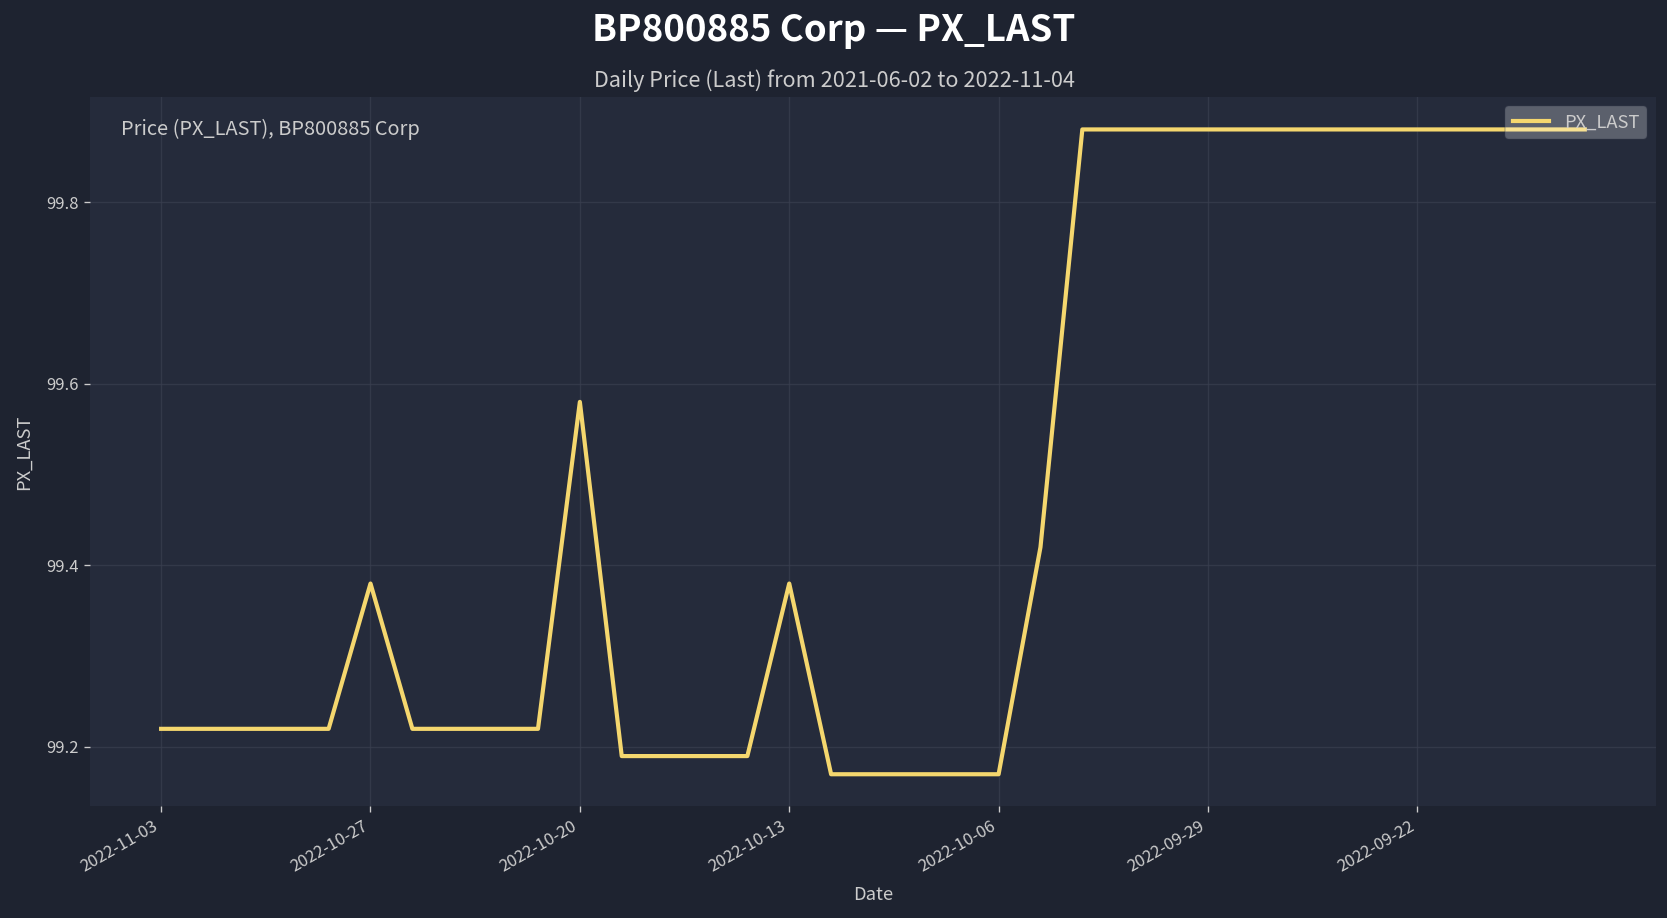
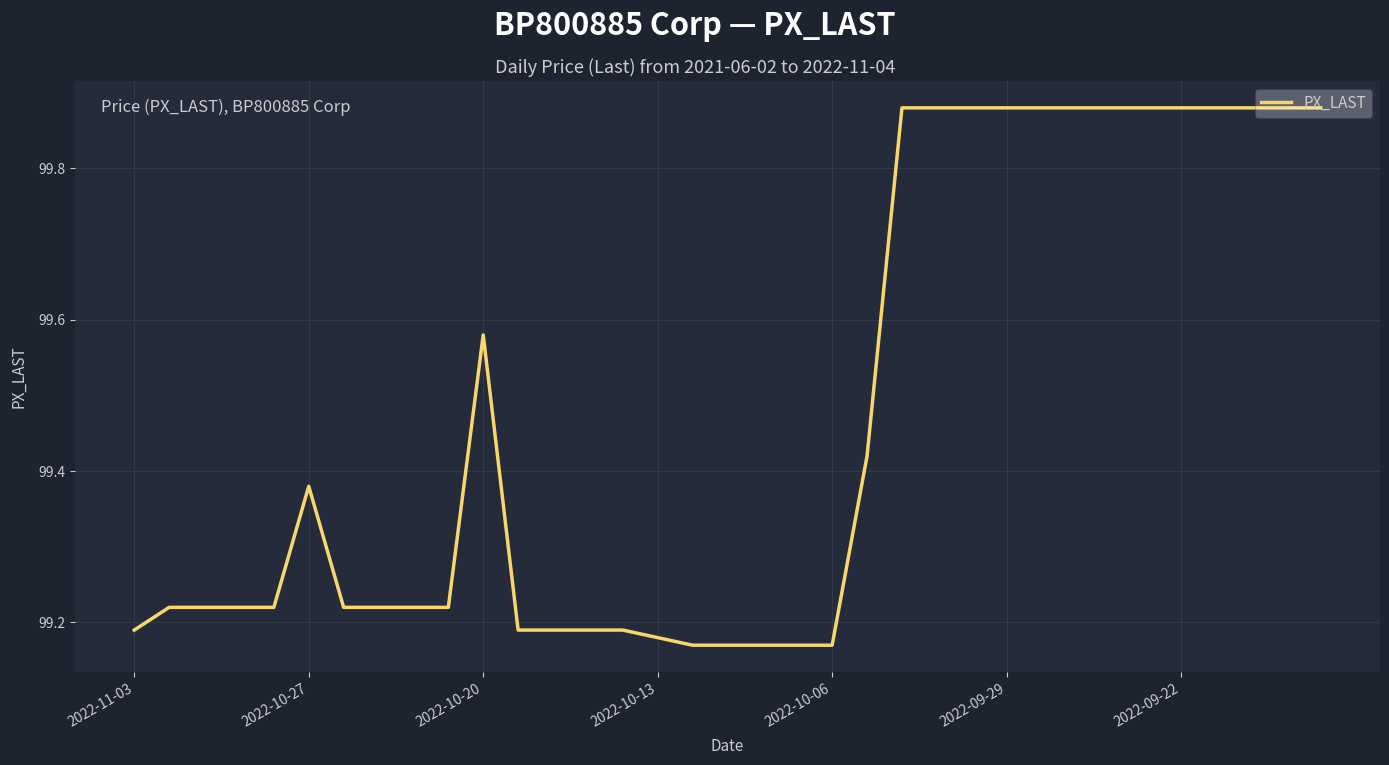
  {
-   "2022-11-03": 99.22,
+   "2022-11-03": 99.19,
    "2022-10-27": 99.38,
    "2022-10-20": 99.58,
-   "2022-10-13": 99.38,
+   "2022-10-13": 99.18,
    "2022-10-06": 99.17,
    "2022-09-29": 99.88,
    "2022-09-22": 99.88
  }
